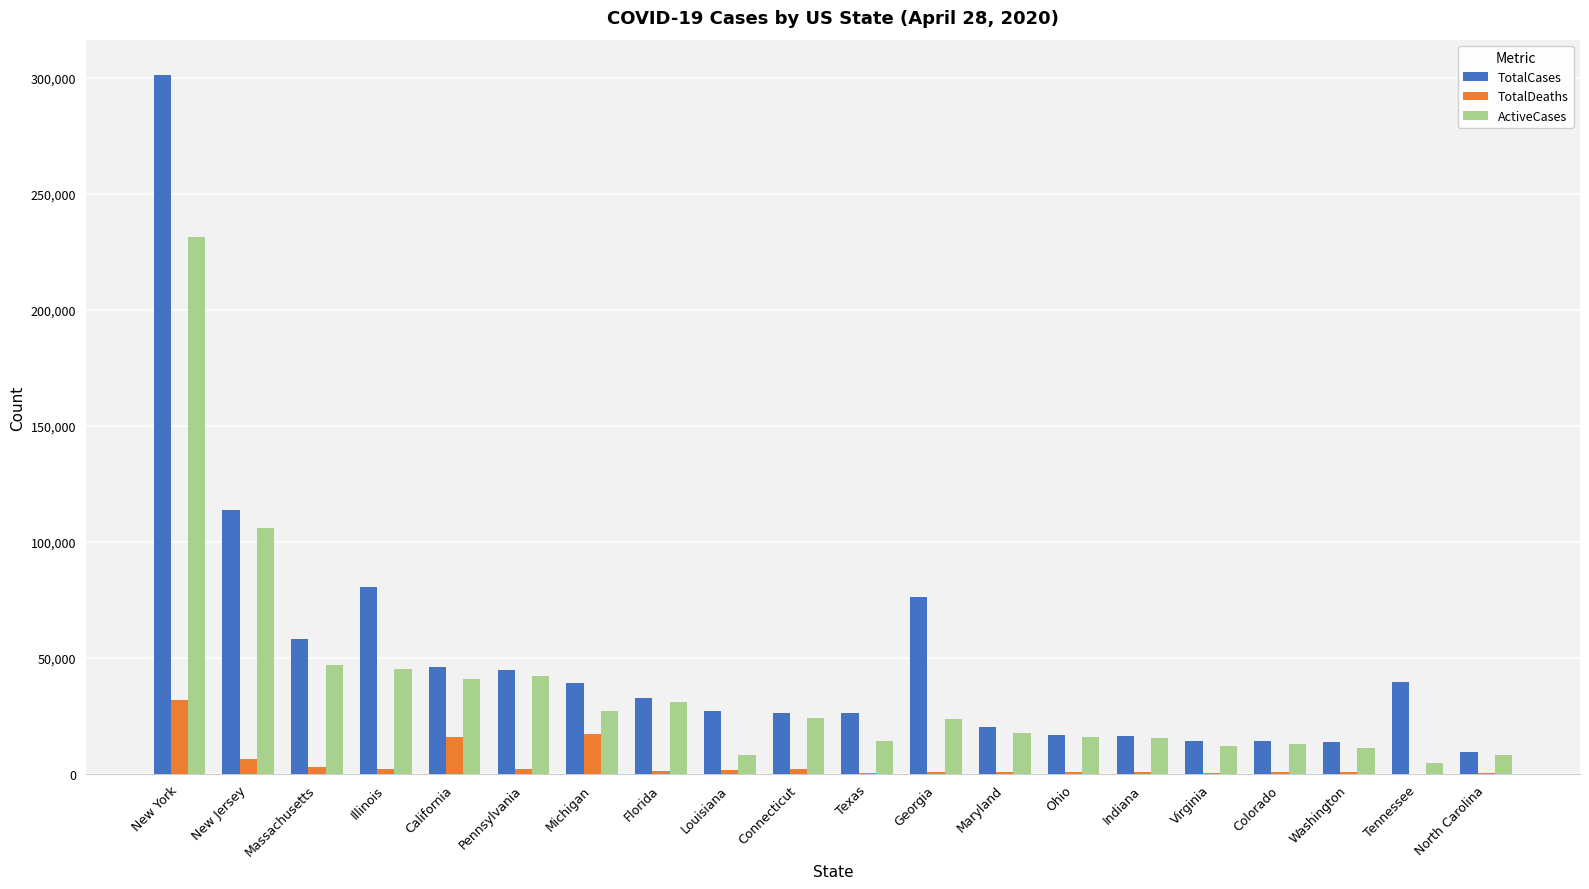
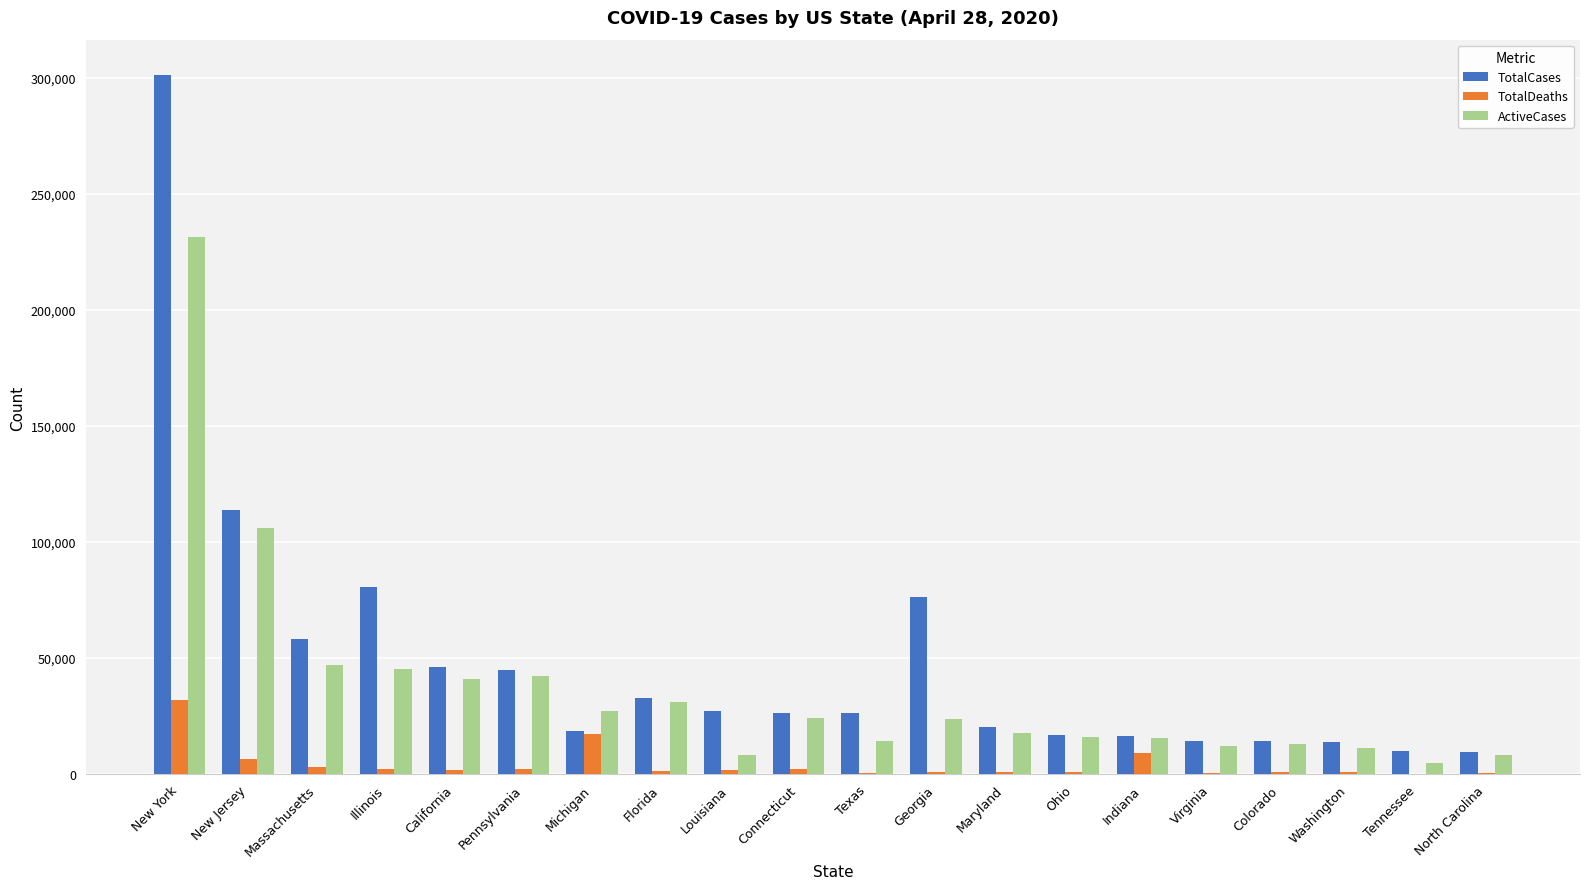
  {
    "TotalCases": {
      "New York": "301,000",
      "New Jersey": "114,000",
      "Massachusetts": "58,000",
      "Illinois": "81,000",
      "California": "46,000",
      "Pennsylvania": "45,000",
-     "Michigan": "39,000",
+     "Michigan": "19,000",
      "Florida": "33,000",
      "Louisiana": "27,000",
      "Connecticut": "26,000",
      "Texas": "26,000",
      "Georgia": "76,000",
      "Maryland": "20,000",
      "Ohio": "17,000",
      "Indiana": "17,000",
      "Virginia": "14,000",
      "Colorado": "14,000",
      "Washington": "14,000",
-     "Tennessee": "40,000",
+     "Tennessee": "10,000",
      "North Carolina": "10,000"
    },
    "TotalDeaths": {
      "New York": "32,000",
      "New Jersey": "6,000",
      "Massachusetts": "3,000",
      "Illinois": "2,000",
-     "California": "16,000",
+     "California": "2,000",
      "Pennsylvania": "2,000",
      "Michigan": "17,000",
      "Florida": "1,000",
      "Louisiana": "2,000",
      "Connecticut": "2,000",
-     "Indiana": "1,000"
+     "Indiana": "9,000"
    },
    "ActiveCases": {
      "New York": "231,000",
      "New Jersey": "106,000",
      "Massachusetts": "47,000",
      "Illinois": "45,000",
      "California": "41,000",
      "Pennsylvania": "42,000",
      "Michigan": "27,000",
      "Florida": "31,000",
      "Louisiana": "8,000",
      "Connecticut": "24,000",
      "Texas": "14,000",
      "Georgia": "24,000",
      "Maryland": "18,000",
      "Ohio": "16,000",
      "Indiana": "16,000",
      "Virginia": "12,000",
      "Colorado": "13,000",
      "Washington": "11,000",
      "Tennessee": "5,000",
      "North Carolina": "8,000"
    }
  }
